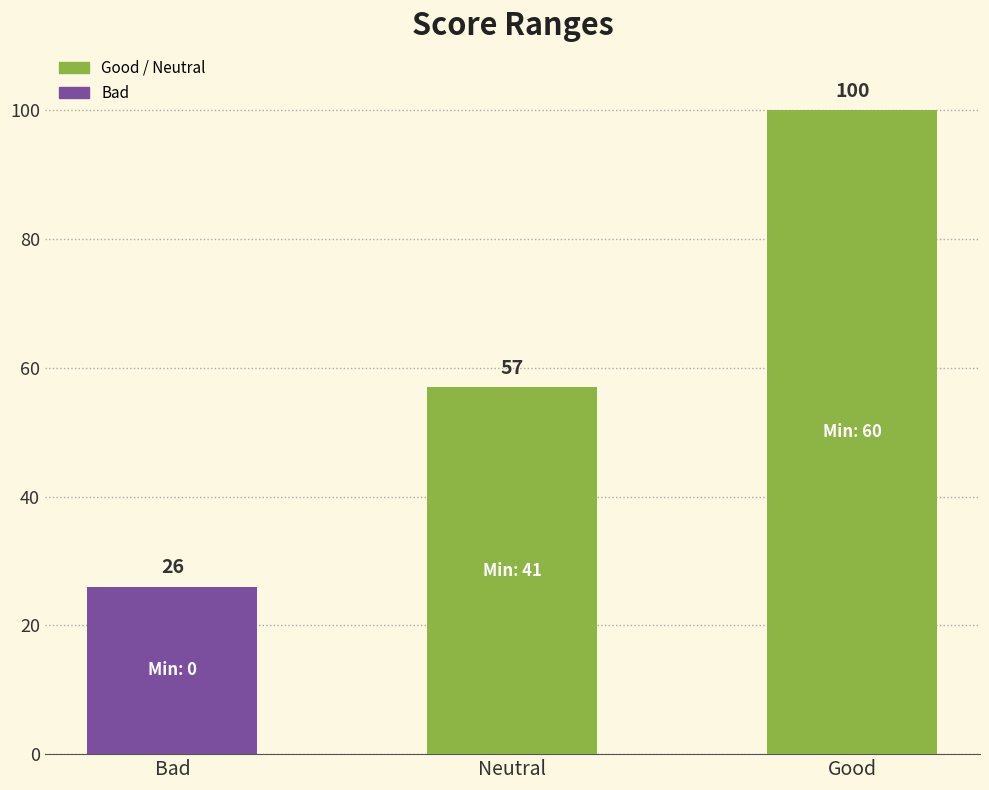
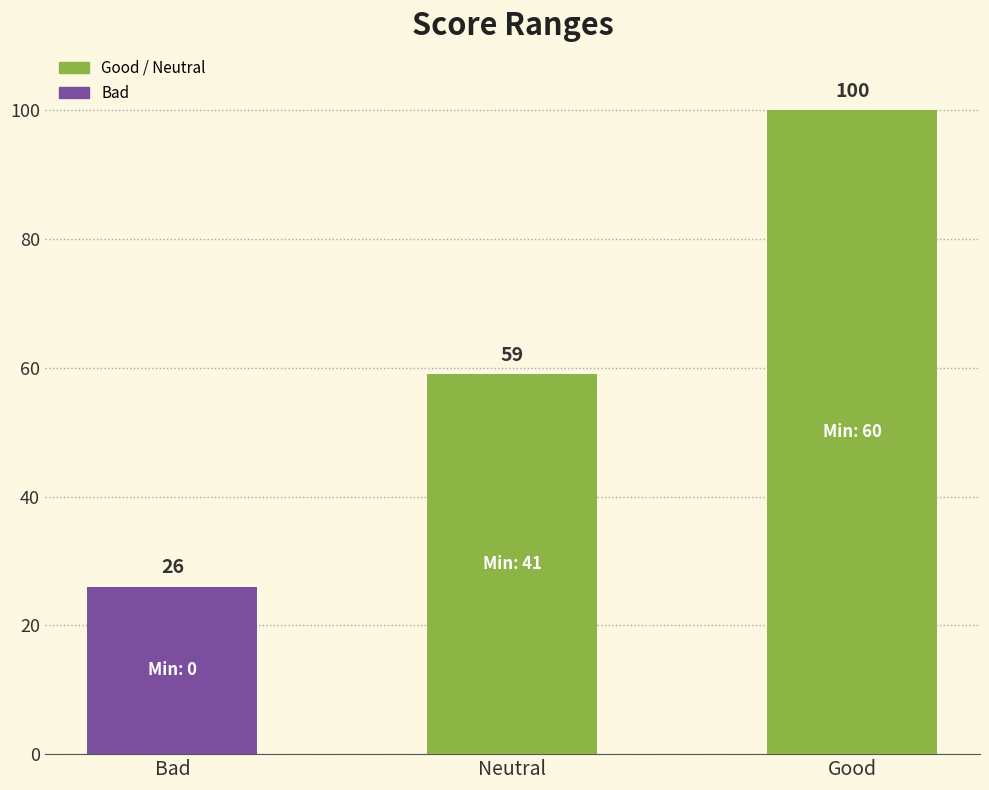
  {
    "Bad": 26,
-   "Neutral": 57,
+   "Neutral": 59,
    "Good": 100
  }
